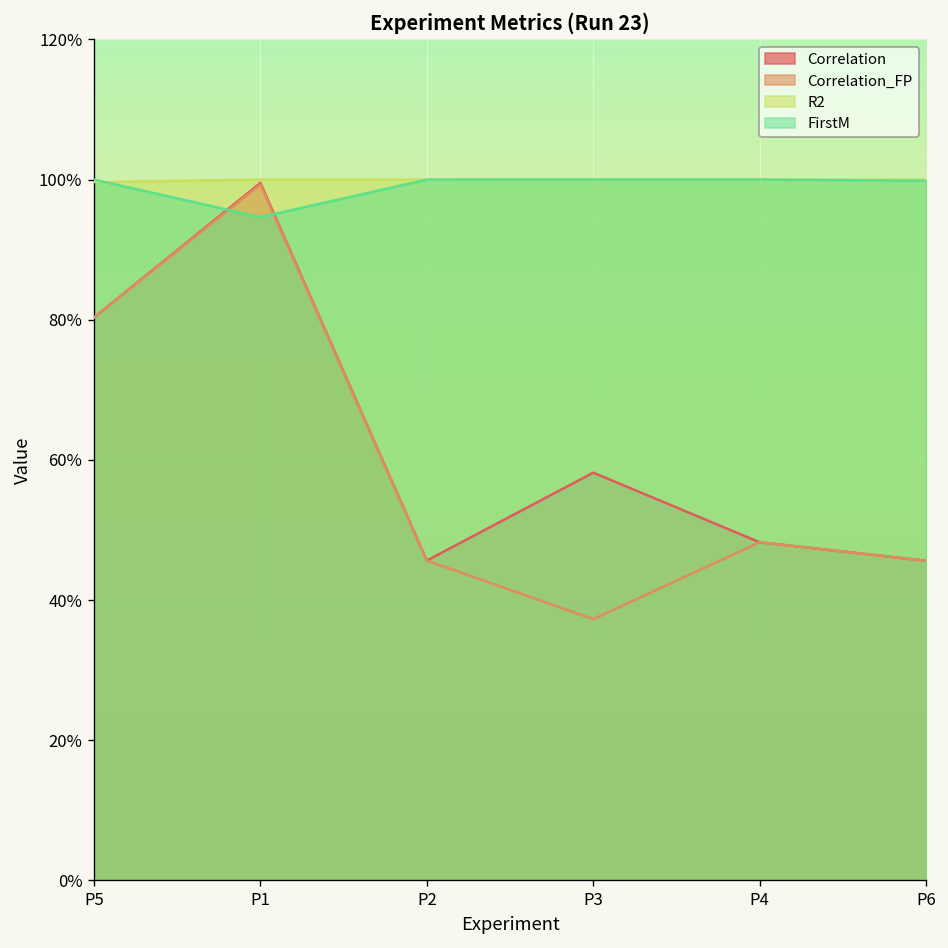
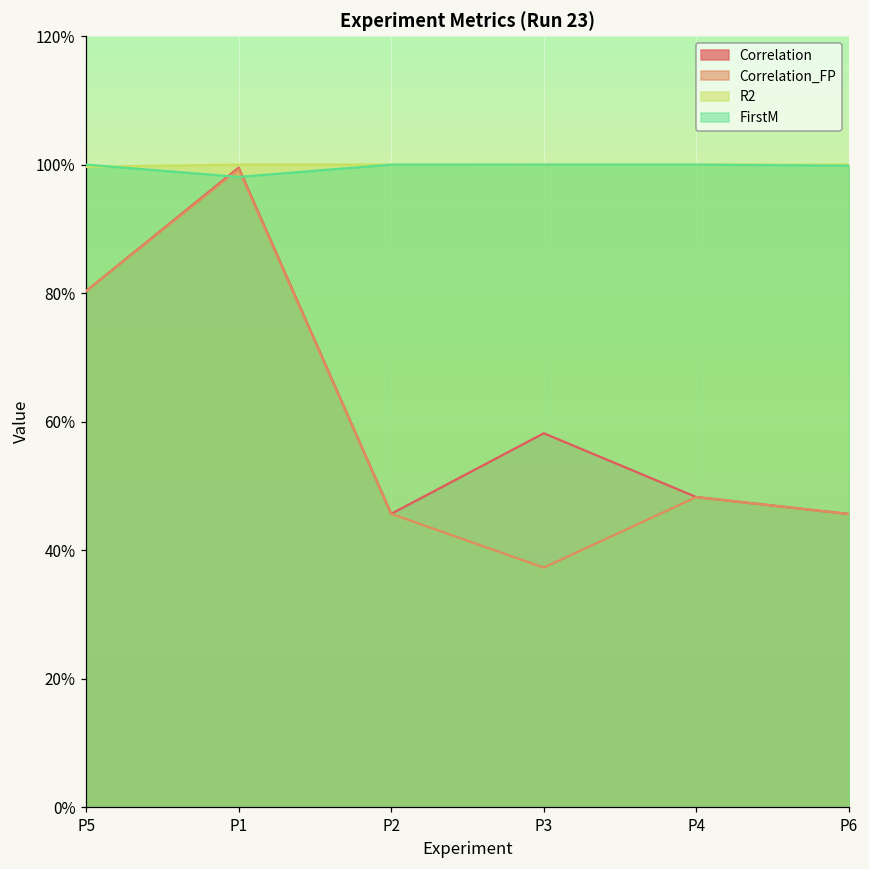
  {
    "R2": {
      "P1": "100%"
    },
    "FirstM": {
-     "P1": "95%"
+     "P1": "98%"
    }
  }
